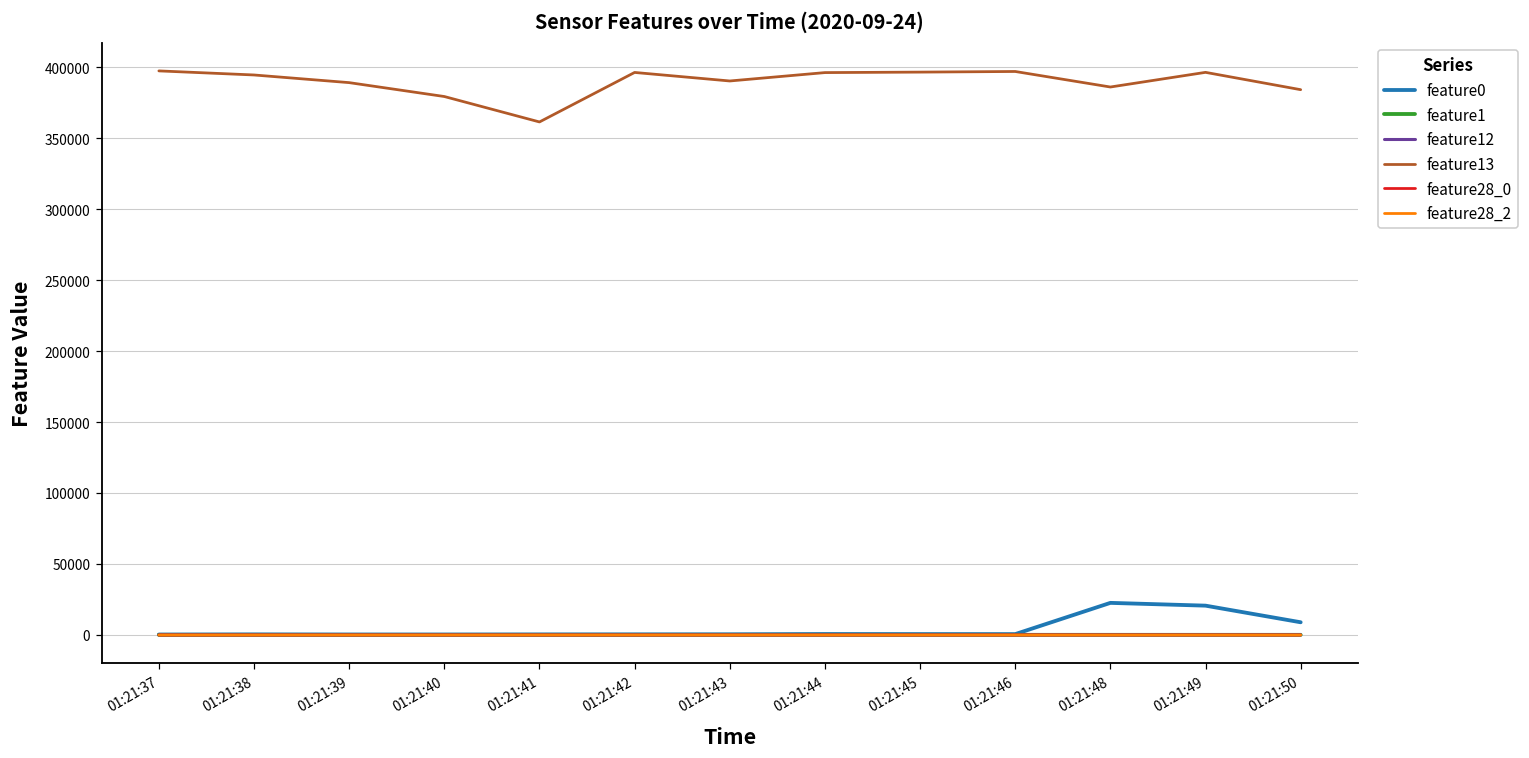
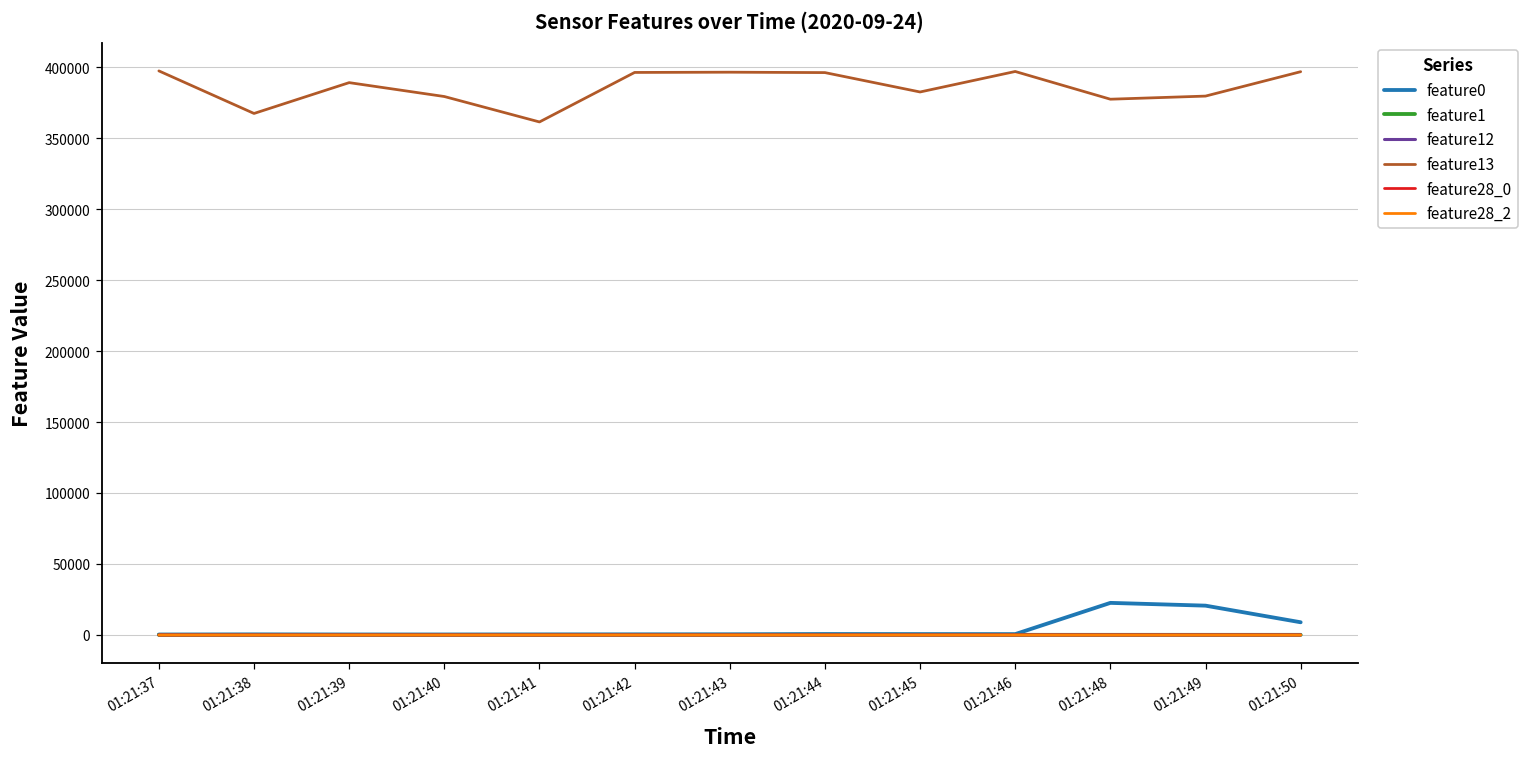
  {
    "feature0": {
      "01:21:48": 23000,
      "01:21:49": 21000,
      "01:21:50": 9000
    },
    "feature28_2": {
      "01:21:48": 0,
      "01:21:49": 0,
      "01:21:50": 0
    },
    "feature13": {
      "01:21:37": 397000,
-     "01:21:38": 395000,
+     "01:21:38": 367000,
      "01:21:39": 389000,
      "01:21:40": 379000,
      "01:21:41": 361000,
      "01:21:42": 396000,
-     "01:21:43": 390000,
+     "01:21:43": 397000,
      "01:21:44": 396000,
-     "01:21:45": 397000,
+     "01:21:45": 383000,
      "01:21:46": 397000,
-     "01:21:48": 386000,
-     "01:21:49": 396000,
-     "01:21:50": 384000
+     "01:21:48": 378000,
+     "01:21:49": 380000,
+     "01:21:50": 397000
    }
  }
